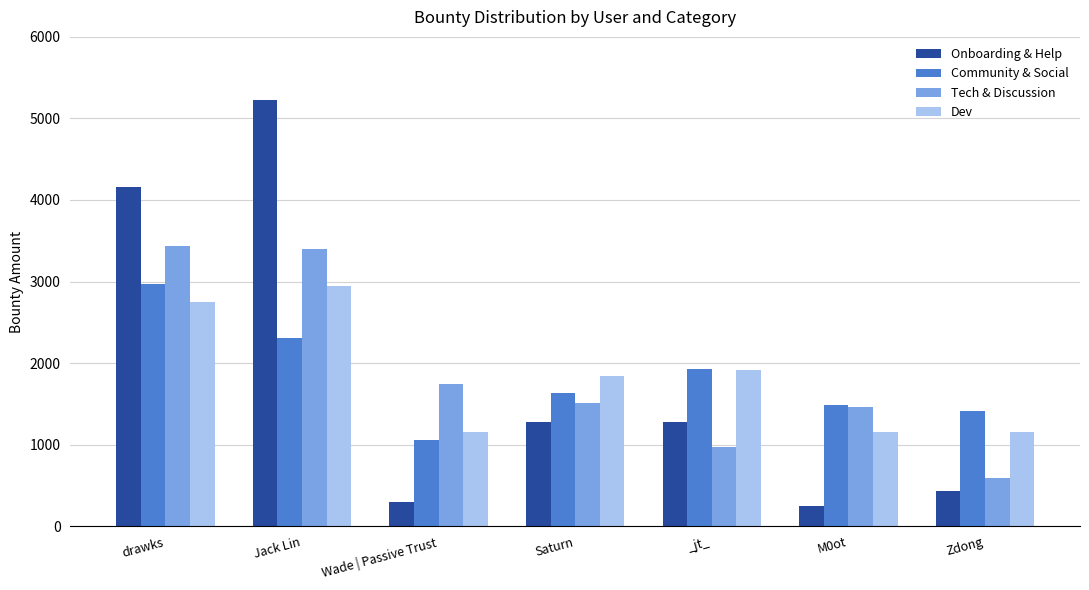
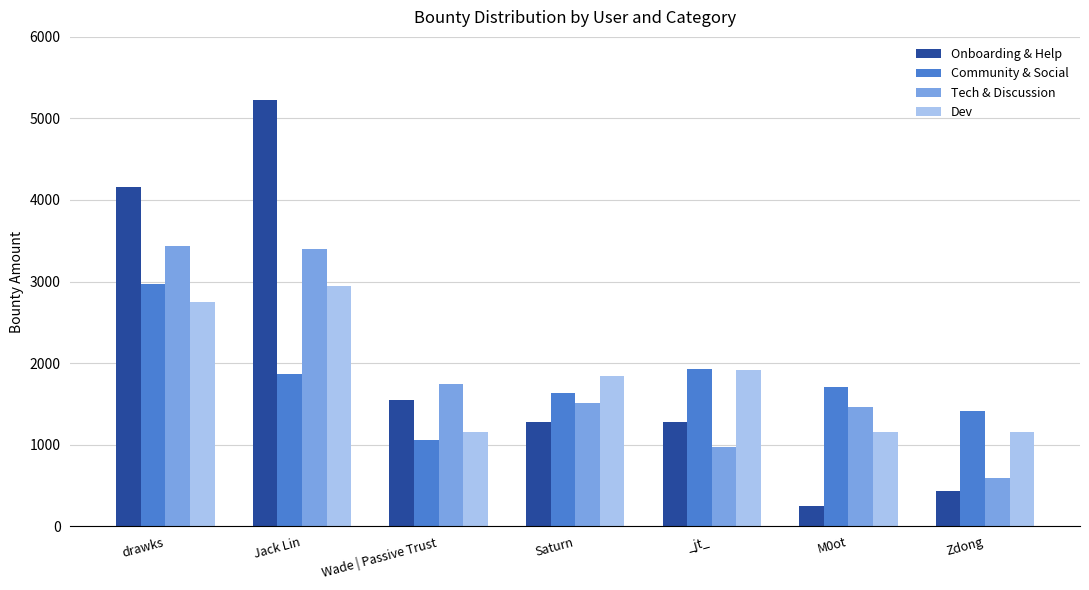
  {
    "Onboarding & Help": {
      "drawks": 4200,
      "Jack Lin": 5200,
-     "Wade | Passive Trust": 300,
+     "Wade | Passive Trust": 1500,
      "Saturn": 1300,
      "_jt_": 1300,
      "M0ot": 300,
      "Zdong": 400
    },
    "Community & Social": {
      "drawks": 3000,
-     "Jack Lin": 2300,
+     "Jack Lin": 1900,
      "Wade | Passive Trust": 1100,
      "Saturn": 1600,
      "_jt_": 1900,
-     "M0ot": 1500,
+     "M0ot": 1700,
      "Zdong": 1400
    }
  }
